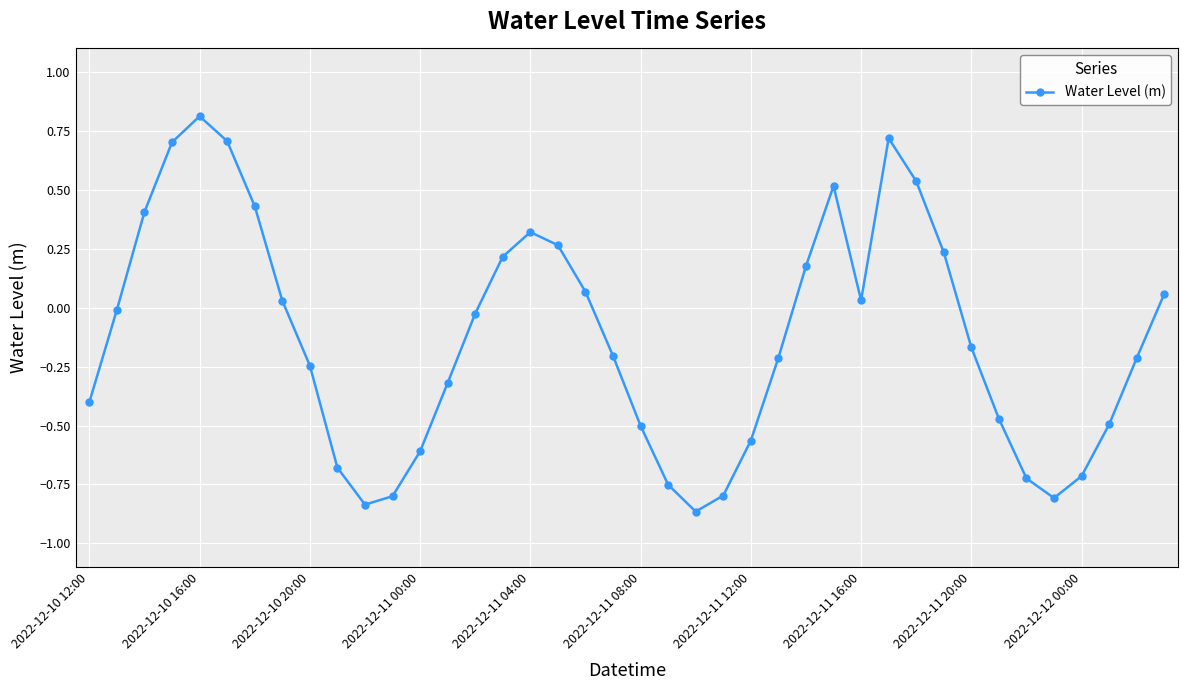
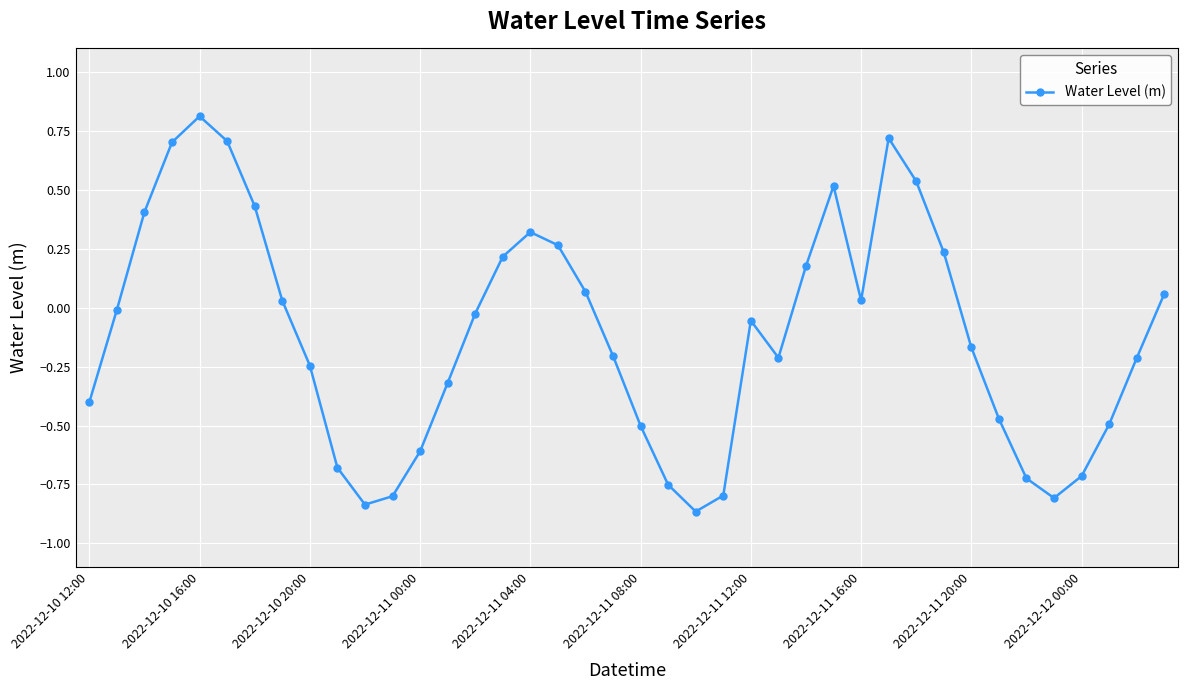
  {
    "2022-12-10 12:00": -0.40,
    "2022-12-10 16:00": 0.81,
    "2022-12-10 20:00": -0.25,
    "2022-12-11 00:00": -0.61,
    "2022-12-11 04:00": 0.32,
    "2022-12-11 08:00": -0.50,
-   "2022-12-11 12:00": -0.56,
+   "2022-12-11 12:00": -0.05,
    "2022-12-11 16:00": 0.03,
    "2022-12-11 20:00": -0.17,
    "2022-12-12 00:00": -0.71
  }
